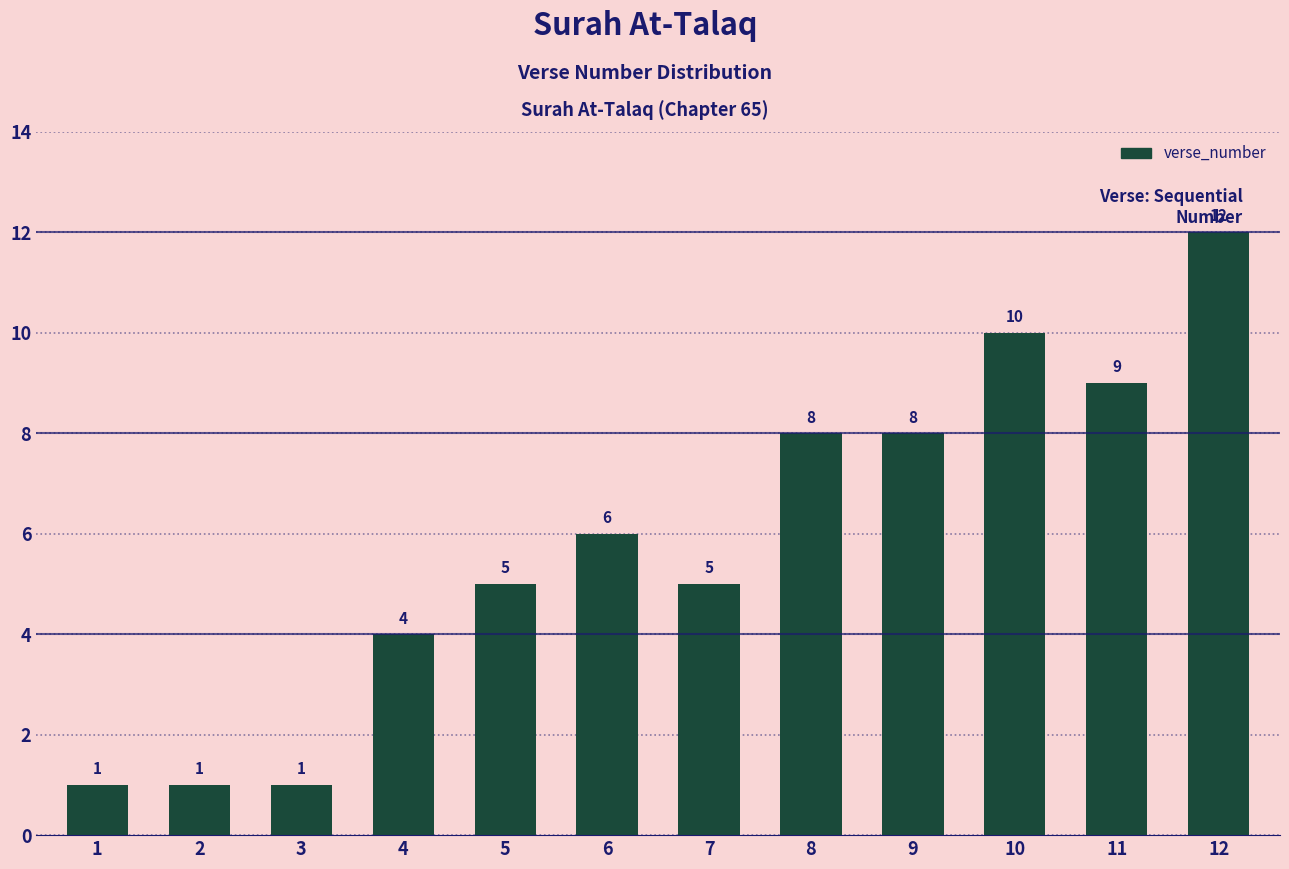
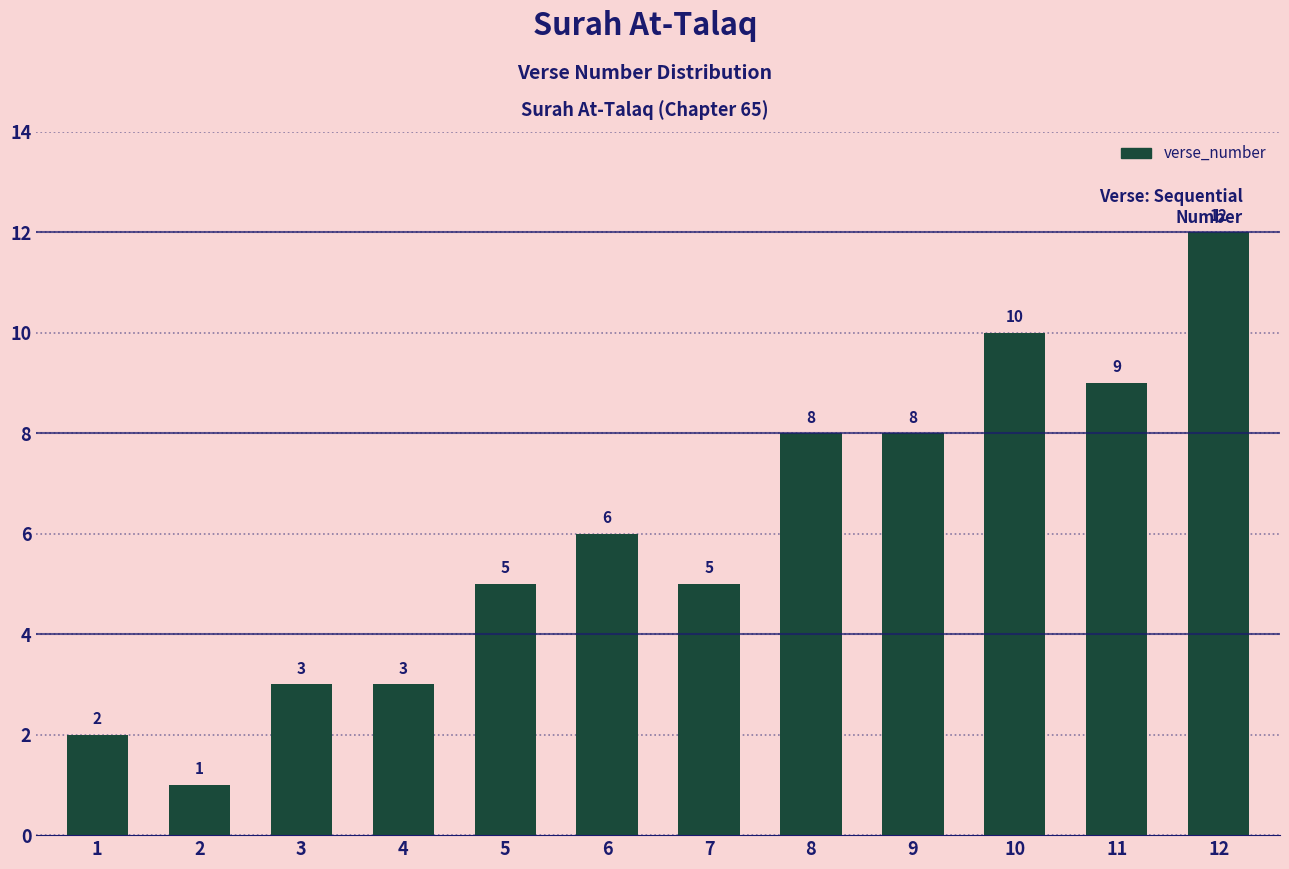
  {
-   "1": 1,
+   "1": 2,
    "2": 1,
-   "3": 1,
-   "4": 4,
+   "3": 3,
+   "4": 3,
    "5": 5,
    "6": 6,
    "7": 5,
    "8": 8,
    "9": 8,
    "10": 10,
    "11": 9
  }
